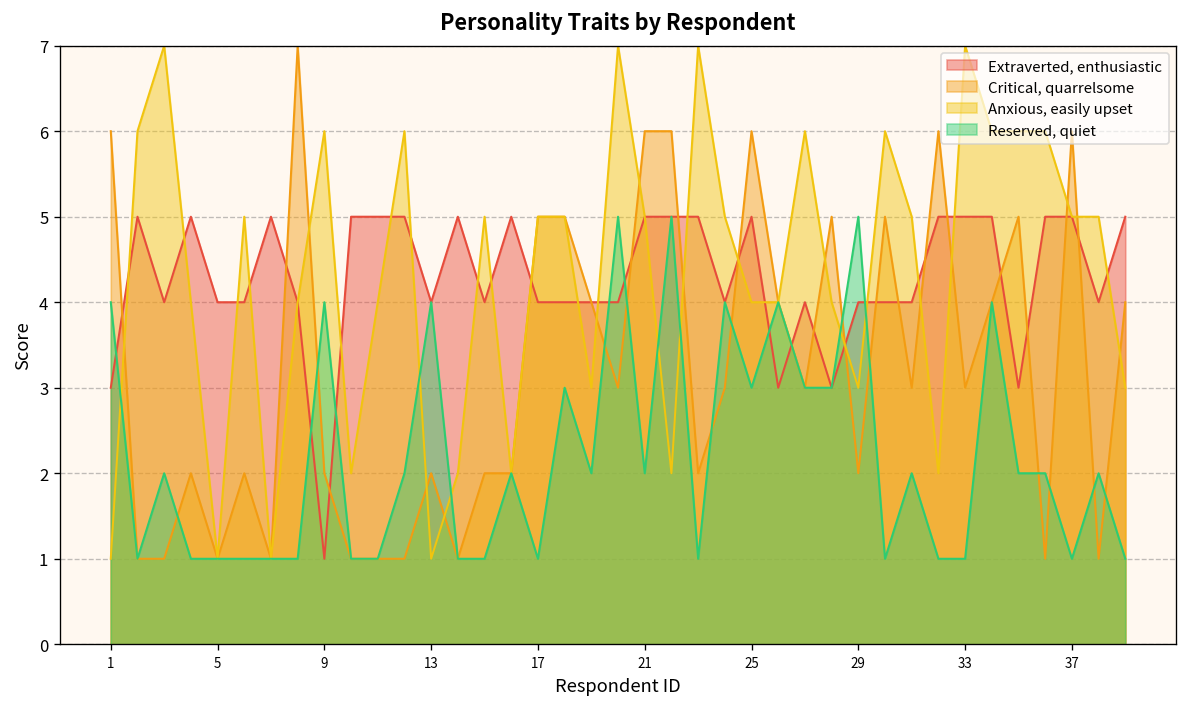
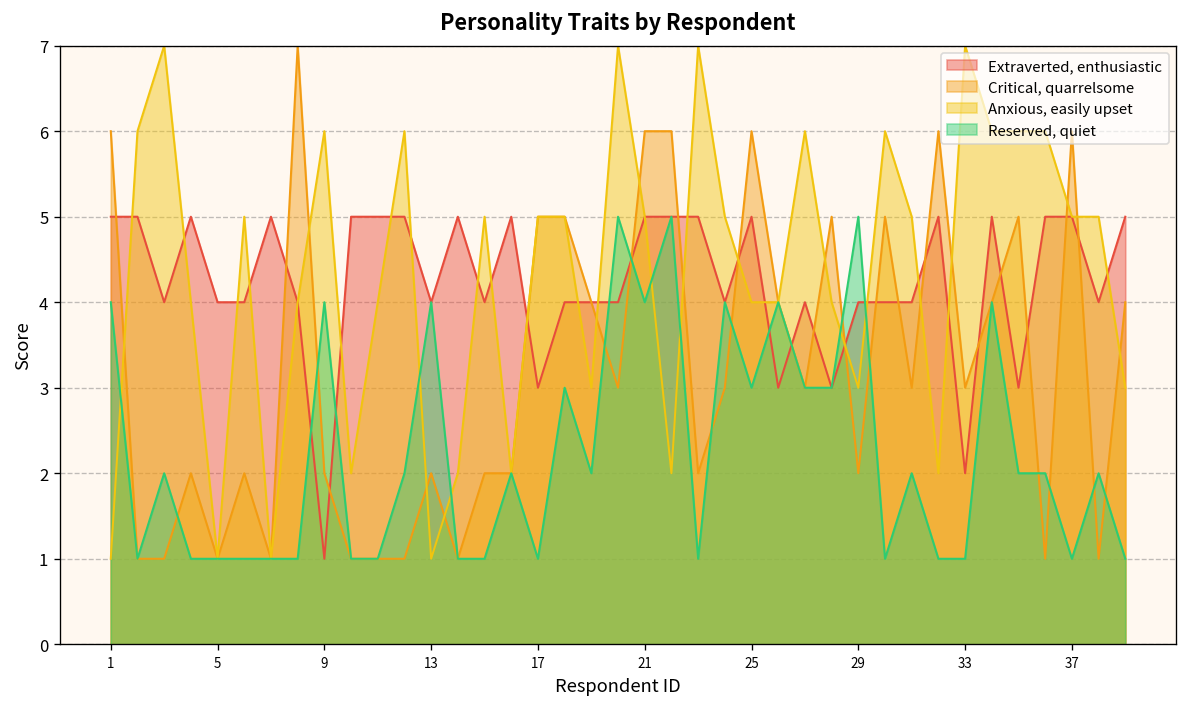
  {
    "Extraverted, enthusiastic": {
-     "1": 3,
+     "1": 5,
      "5": 4,
      "9": 1,
-     "17": 4,
+     "17": 3,
      "25": 5,
      "29": 4,
-     "33": 5
+     "33": 2
    },
    "Reserved, quiet": {
      "1": 4,
      "9": 4,
      "17": 1,
-     "21": 2,
+     "21": 4,
      "25": 3,
      "29": 5,
      "33": 1,
      "37": 1
    }
  }
